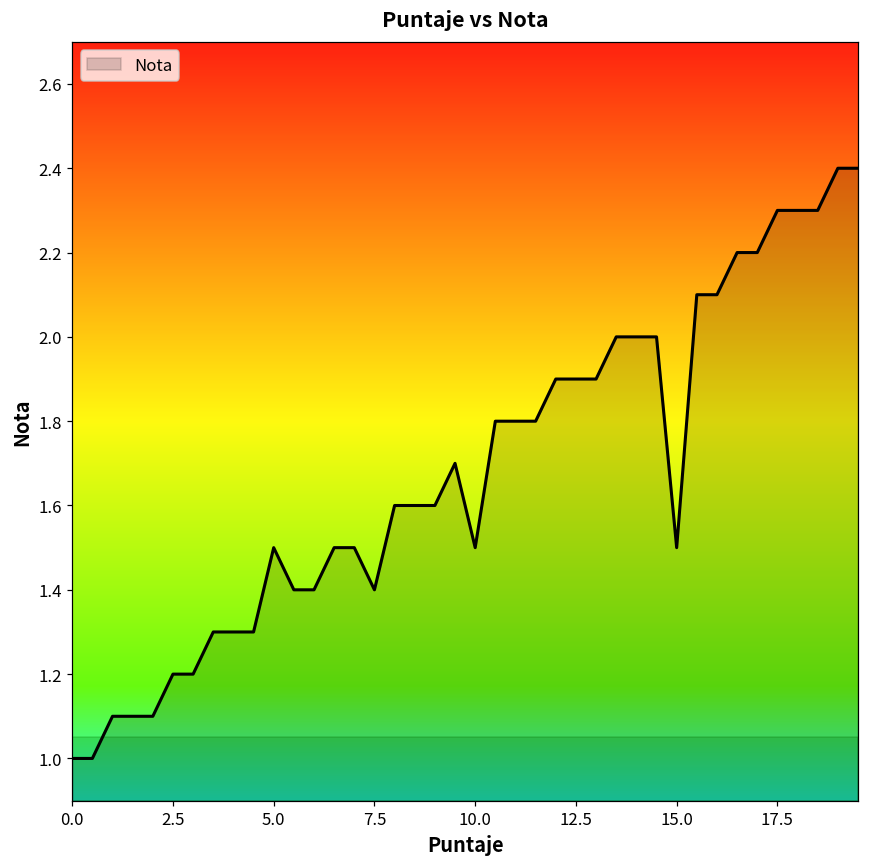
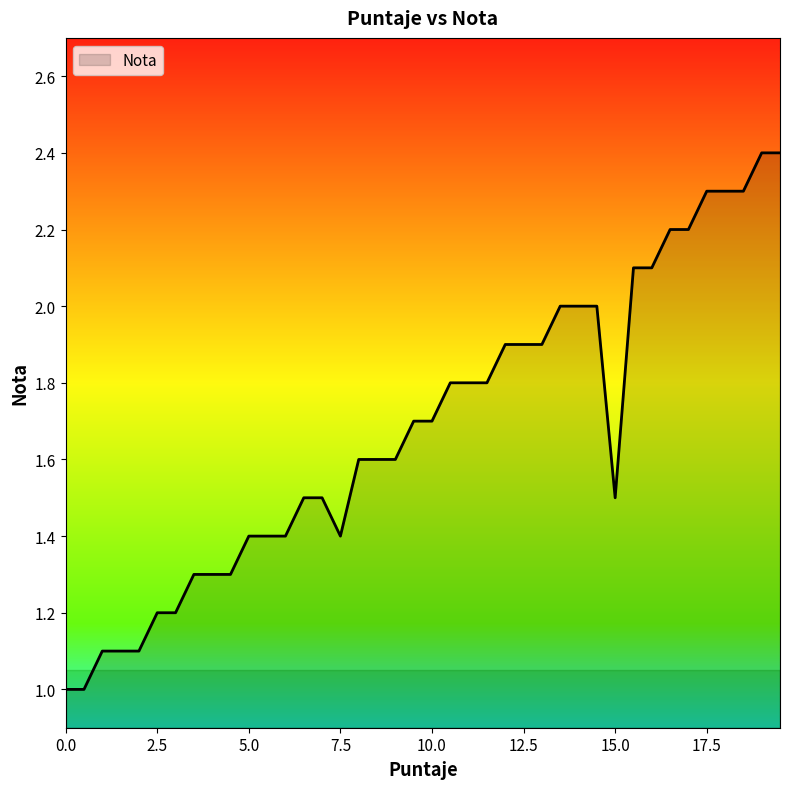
  {
    "0.0": 1.0,
    "2.5": 1.2,
-   "5.0": 1.5,
+   "5.0": 1.4,
    "7.5": 1.4,
-   "10.0": 1.5,
+   "10.0": 1.7,
    "12.5": 1.9,
    "15.0": 1.5,
    "17.5": 2.3
  }
